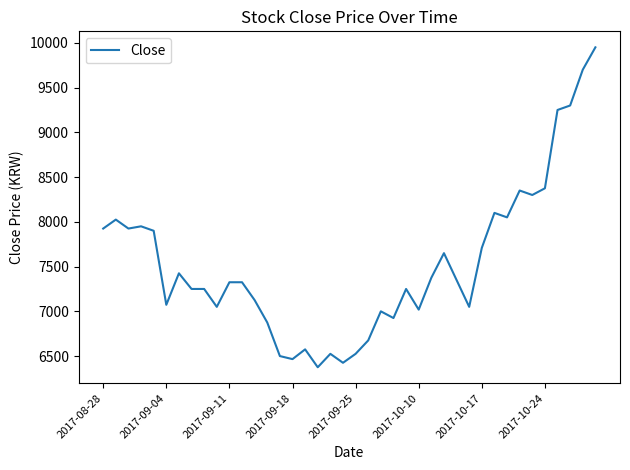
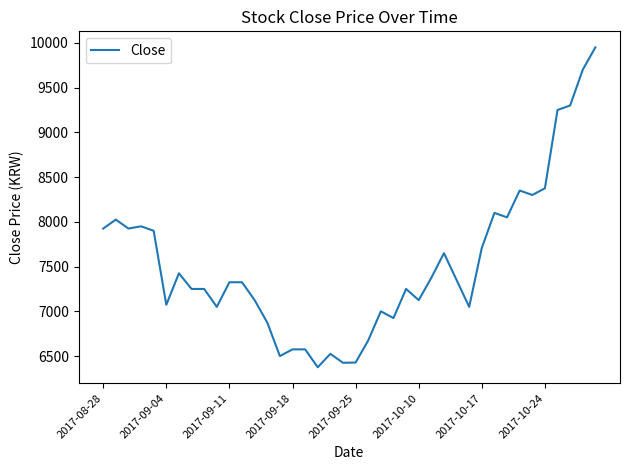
  {
    "2017-08-28": 7900,
    "2017-09-04": 7100,
    "2017-09-11": 7300,
-   "2017-09-18": 6500,
-   "2017-09-25": 6500,
-   "2017-10-10": 7000,
+   "2017-09-18": 6600,
+   "2017-09-25": 6400,
+   "2017-10-10": 7100,
    "2017-10-17": 7700,
    "2017-10-24": 8400
  }
